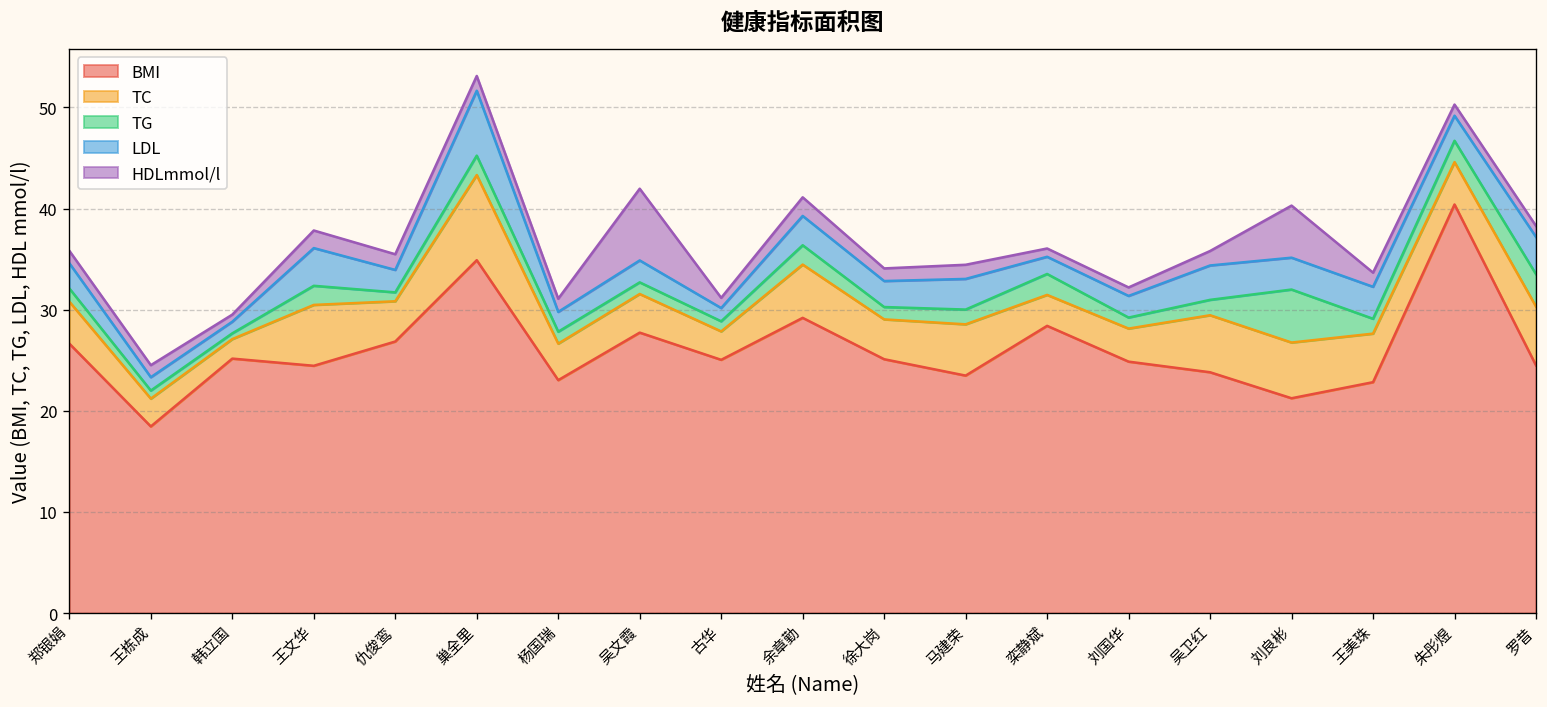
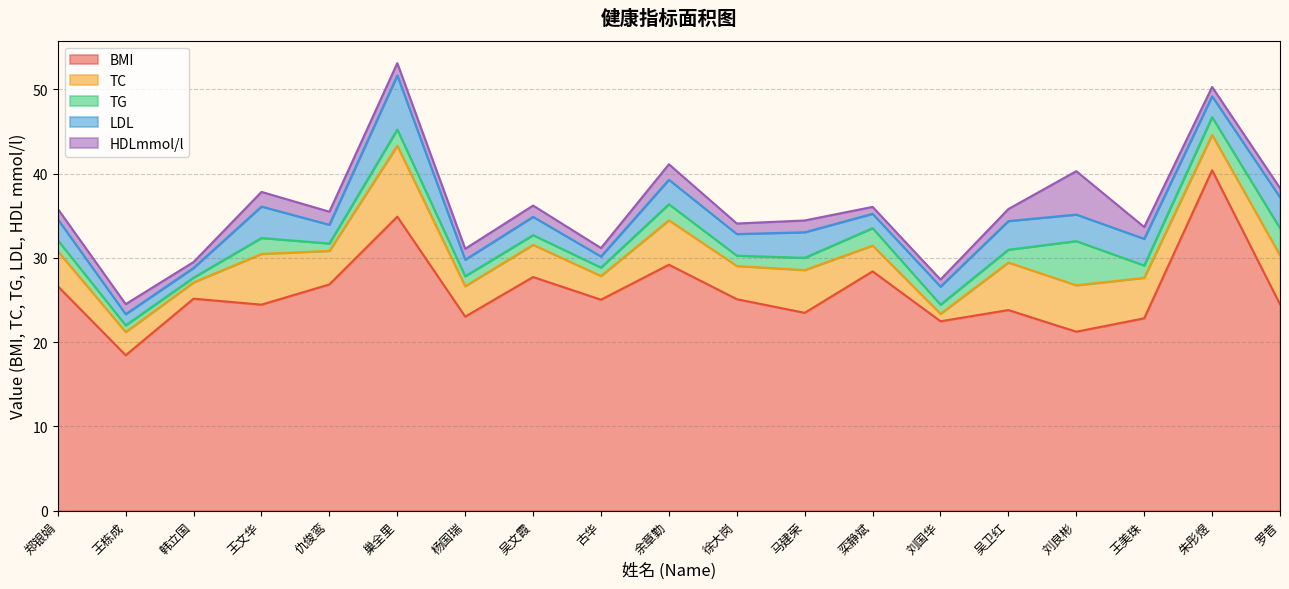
  {
    "BMI": {
      "郑银娟": 27,
      "王栋成": 18,
      "韩立国": 25,
      "王文华": 24,
      "仇俊鸾": 27,
      "巢全里": 35,
      "杨国瑞": 23,
      "吴文霞": 28,
      "古华": 25,
      "余章勤": 29,
      "徐大岗": 25,
      "马建荣": 23,
      "栾静斌": 28,
-     "刘国华": 25,
+     "刘国华": 22,
      "吴卫红": 24,
      "刘良彬": 21,
      "王美珠": 23,
      "朱彤煜": 40,
      "罗昔": 24
    },
    "TC": {
      "郑银娟": 4,
      "王栋成": 3,
      "韩立国": 2,
      "王文华": 6,
      "仇俊鸾": 4,
      "巢全里": 8,
      "杨国瑞": 4,
      "吴文霞": 4,
      "古华": 3,
      "余章勤": 5,
      "徐大岗": 4,
      "马建荣": 5,
      "栾静斌": 3,
-     "刘国华": 3,
+     "刘国华": 1,
      "吴卫红": 6,
      "刘良彬": 6,
      "王美珠": 5,
      "朱彤煜": 4,
      "罗昔": 6
    },
    "TG": {
      "郑银娟": 1,
      "王栋成": 1,
      "韩立国": 1,
      "王文华": 2,
      "仇俊鸾": 1,
      "巢全里": 2,
      "杨国瑞": 1,
      "吴文霞": 1,
      "古华": 1,
      "余章勤": 2,
      "徐大岗": 1,
      "马建荣": 1,
      "栾静斌": 2,
      "刘国华": 1,
      "吴卫红": 2,
      "刘良彬": 5,
      "王美珠": 1,
      "朱彤煜": 2,
      "罗昔": 3
    },
    "LDL": {
      "郑银娟": 2,
      "王栋成": 1,
      "韩立国": 1,
      "王文华": 4,
      "仇俊鸾": 2,
      "巢全里": 6,
      "杨国瑞": 2,
      "吴文霞": 2,
      "古华": 1,
      "余章勤": 3,
      "徐大岗": 3,
      "马建荣": 3,
      "栾静斌": 2,
      "刘国华": 2,
      "吴卫红": 3,
      "刘良彬": 3,
      "王美珠": 3,
      "朱彤煜": 2,
      "罗昔": 4
    },
    "HDLmmol/l": {
      "郑银娟": 1,
      "王栋成": 1,
      "韩立国": 1,
      "王文华": 2,
      "仇俊鸾": 2,
      "巢全里": 1,
      "杨国瑞": 1,
-     "吴文霞": 7,
+     "吴文霞": 1,
      "古华": 1,
      "余章勤": 2,
      "徐大岗": 1,
      "马建荣": 1,
      "栾静斌": 1,
      "刘国华": 1,
      "吴卫红": 1,
      "刘良彬": 5,
      "王美珠": 1,
      "朱彤煜": 1,
      "罗昔": 1
    }
  }
